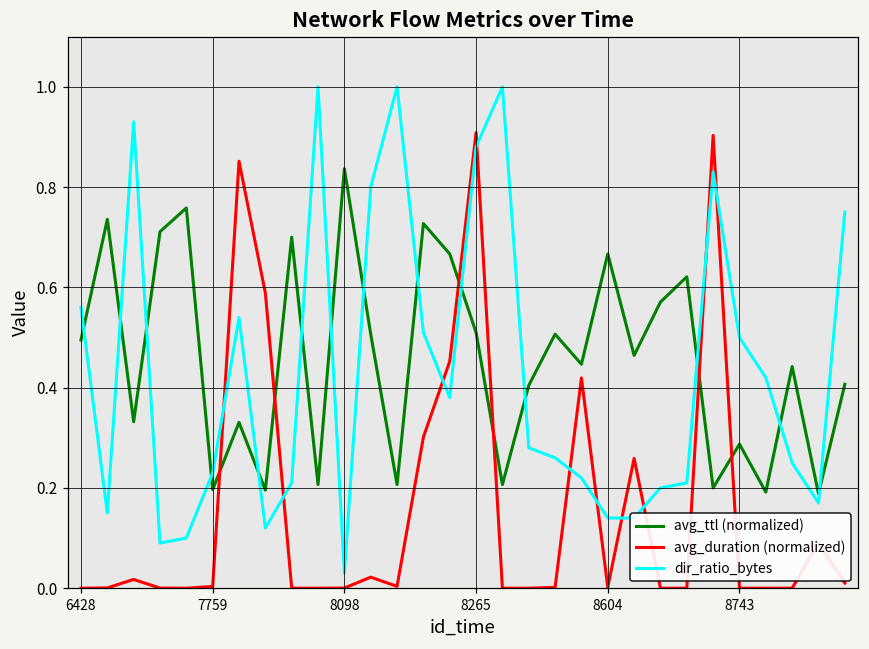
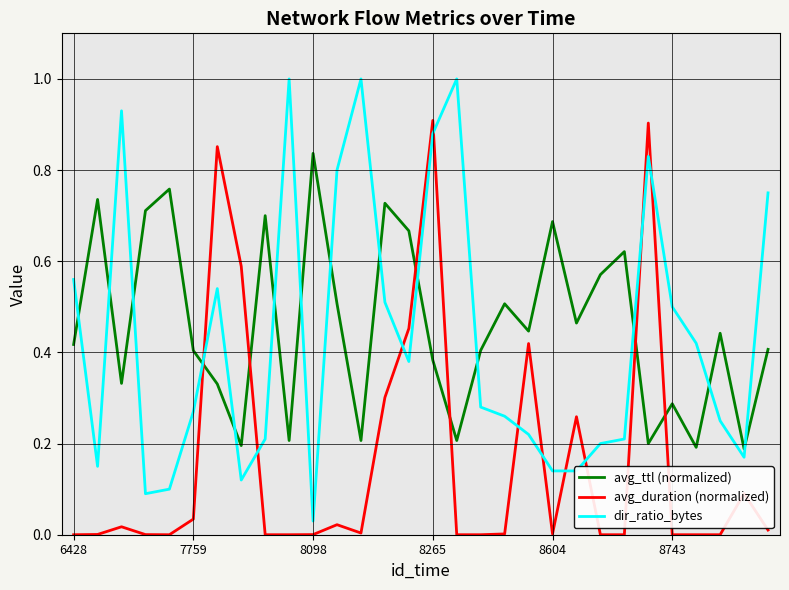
  {
    "avg_ttl (normalized)": {
-     "6428": 0.50,
-     "7759": 0.20,
+     "6428": 0.42,
+     "7759": 0.40,
      "8098": 0.84,
-     "8265": 0.51,
-     "8604": 0.67,
+     "8265": 0.38,
+     "8604": 0.69,
      "8743": 0.29
    },
    "avg_duration (normalized)": {
      "6428": 0.00,
-     "7759": 0.00,
+     "7759": 0.03,
      "8098": 0.00,
      "8265": 0.91,
      "8604": 0.00,
      "8743": 0.00
    },
    "dir_ratio_bytes": {
      "6428": 0.56,
-     "7759": 0.23,
+     "7759": 0.27,
      "8098": 0.03,
      "8265": 0.88,
      "8604": 0.14,
      "8743": 0.50
    }
  }
